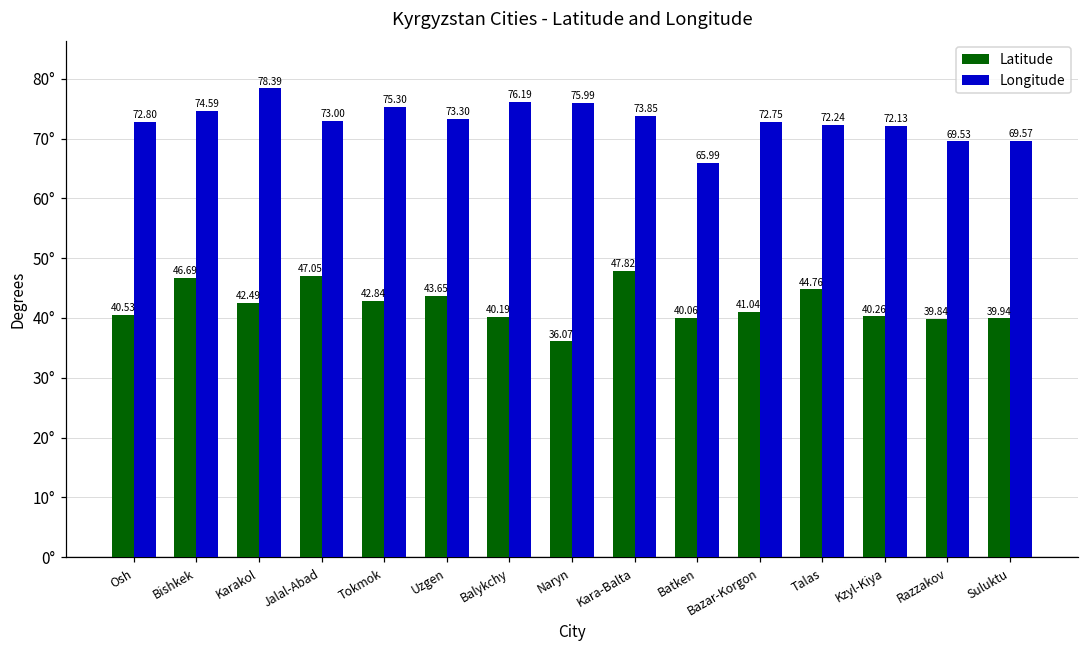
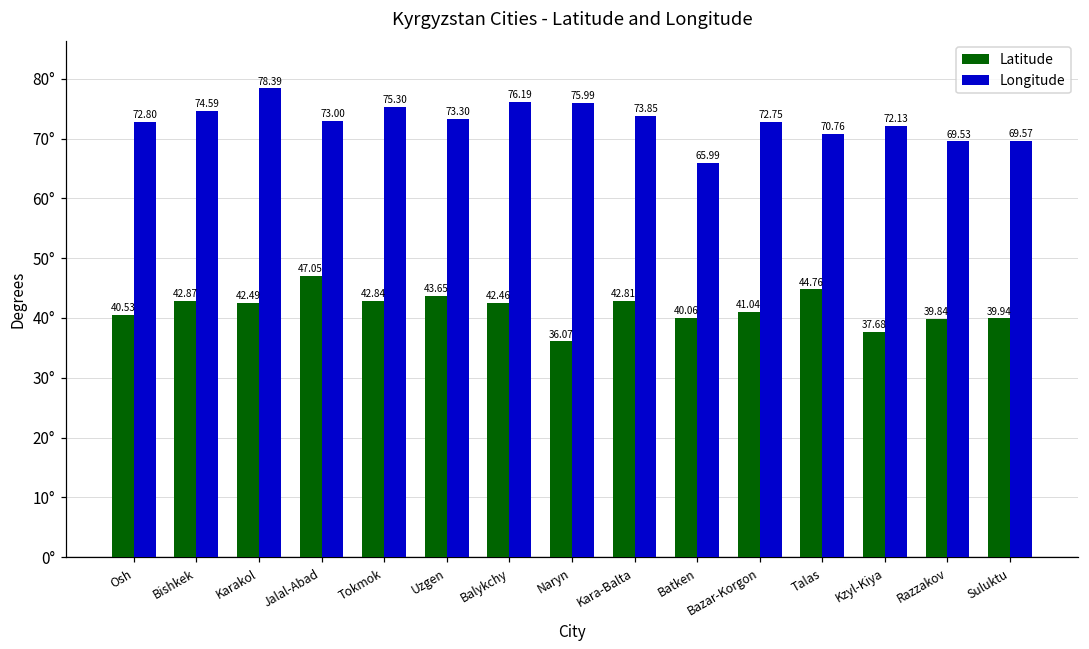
  {
    "Latitude": {
      "Osh": 40.53,
-     "Bishkek": 46.69,
+     "Bishkek": 42.87,
      "Karakol": 42.49,
      "Jalal-Abad": 47.05,
      "Tokmok": 42.84,
      "Uzgen": 43.65,
-     "Balykchy": 40.19,
+     "Balykchy": 42.46,
      "Naryn": 36.07,
-     "Kara-Balta": 47.82,
+     "Kara-Balta": 42.81,
      "Batken": 40.06,
      "Bazar-Korgon": 41.04,
      "Talas": 44.76,
-     "Kzyl-Kiya": 40.26,
+     "Kzyl-Kiya": 37.68,
      "Razzakov": 39.84,
      "Suluktu": 39.94
    },
    "Longitude": {
      "Osh": 72.80,
      "Bishkek": 74.59,
      "Karakol": 78.39,
      "Jalal-Abad": 73.00,
      "Tokmok": 75.30,
      "Uzgen": 73.30,
      "Balykchy": 76.19,
      "Naryn": 75.99,
      "Kara-Balta": 73.85,
      "Batken": 65.99,
      "Bazar-Korgon": 72.75,
-     "Talas": 72.24,
+     "Talas": 70.76,
      "Kzyl-Kiya": 72.13,
      "Razzakov": 69.53,
      "Suluktu": 69.57
    }
  }
